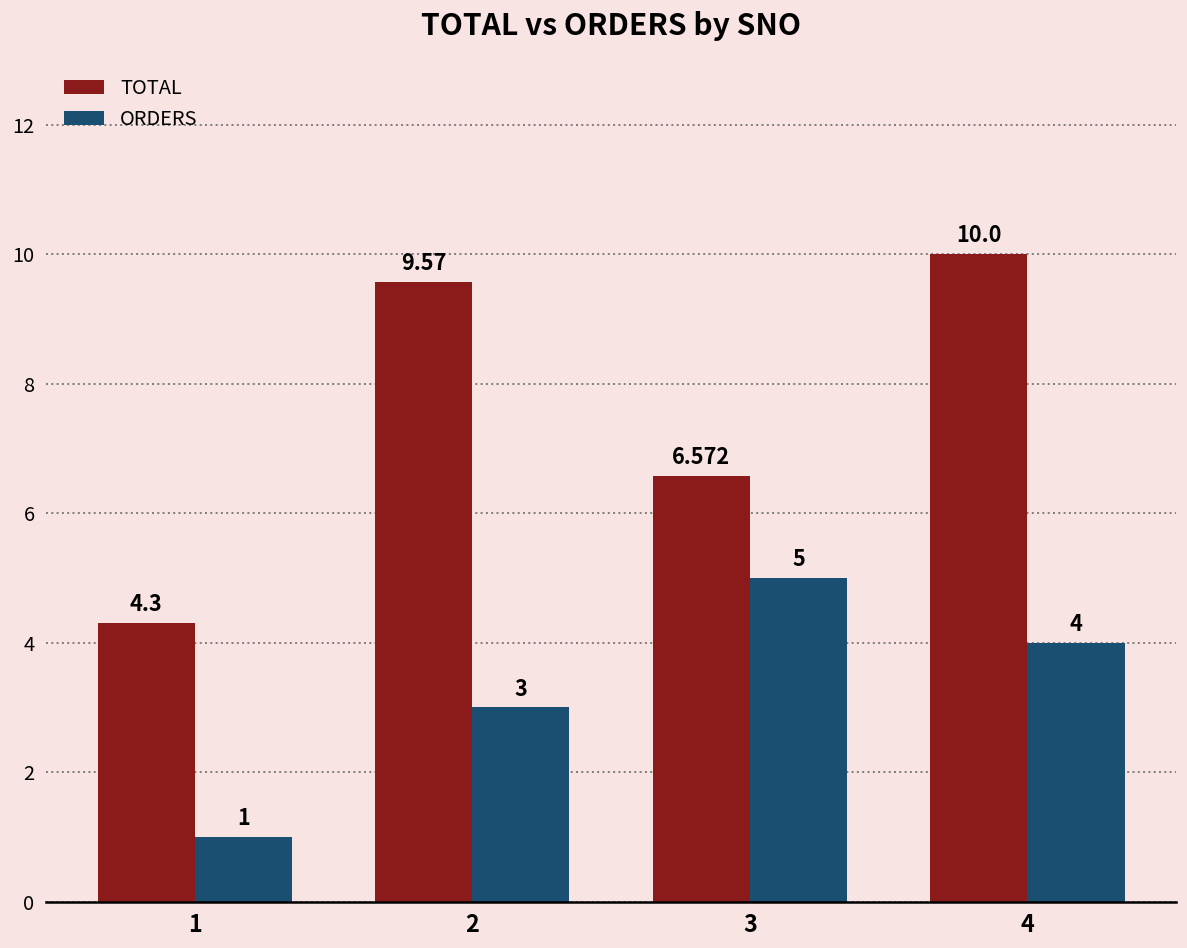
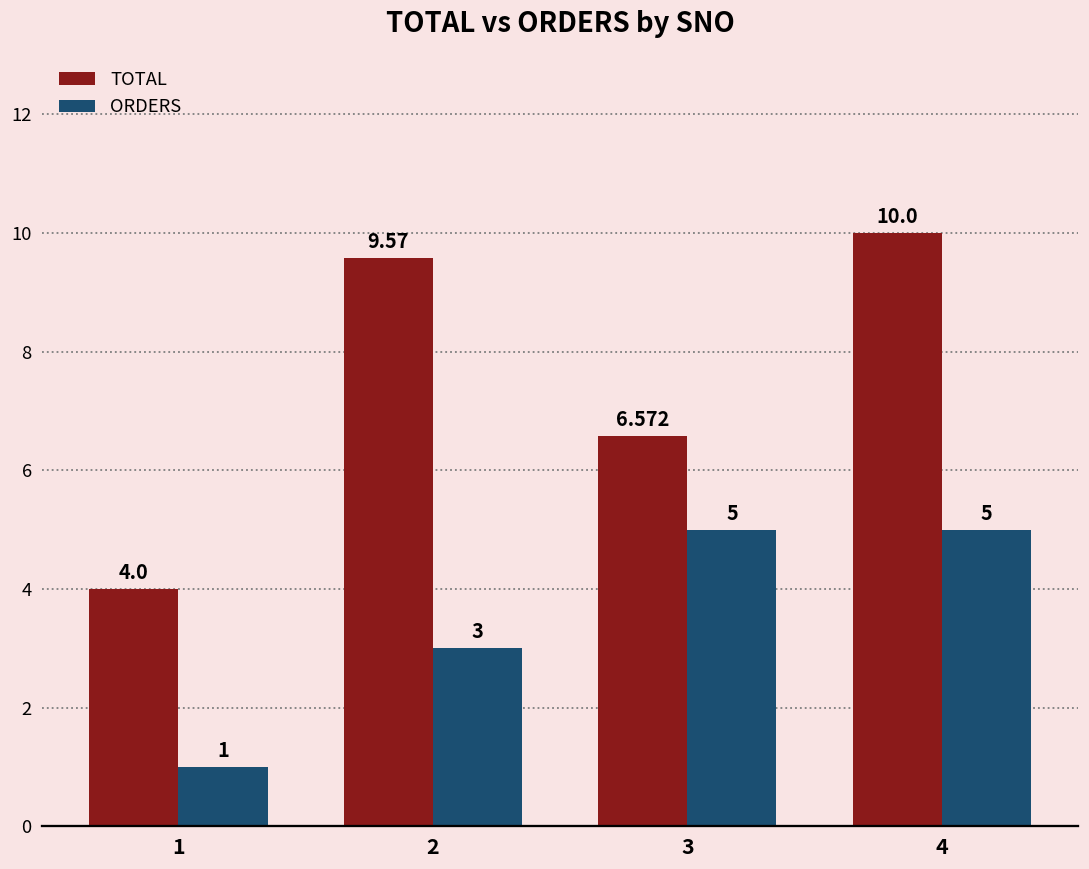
  {
    "TOTAL": {
-     "1": 4.3,
+     "1": 4.0,
      "2": 9.57,
      "3": 6.572,
      "4": 10.0
    },
    "ORDERS": {
      "1": 1,
      "2": 3,
      "3": 5,
-     "4": 4
+     "4": 5
    }
  }
